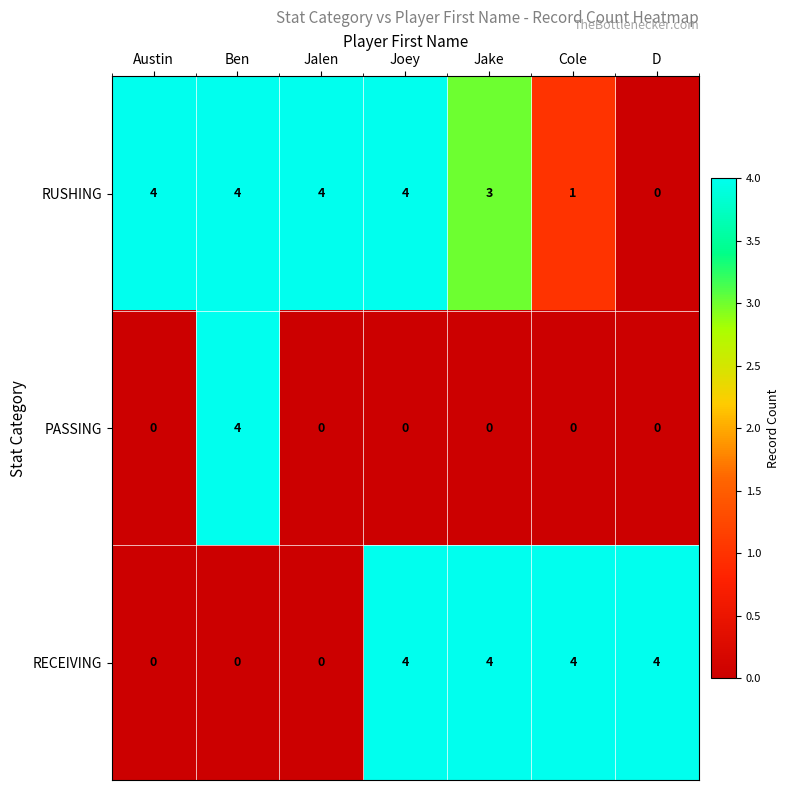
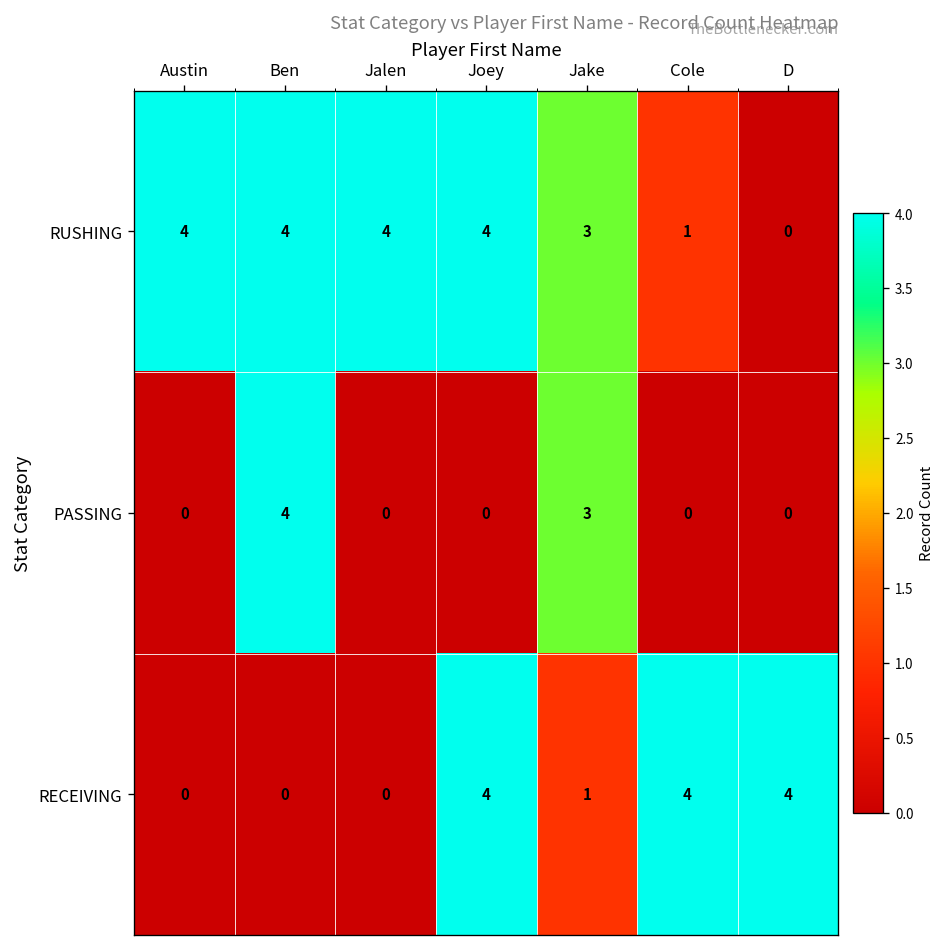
  {
    "RUSHING": {
      "Austin": 4,
      "Ben": 4,
      "Jalen": 4,
      "Joey": 4,
      "Jake": 3,
      "Cole": 1,
      "D": 0
    },
    "PASSING": {
      "Austin": 0,
      "Ben": 4,
      "Jalen": 0,
      "Joey": 0,
-     "Jake": 0,
+     "Jake": 3,
      "Cole": 0,
      "D": 0
    },
    "RECEIVING": {
      "Austin": 0,
      "Ben": 0,
      "Jalen": 0,
      "Joey": 4,
-     "Jake": 4,
+     "Jake": 1,
      "Cole": 4,
      "D": 4
    }
  }
